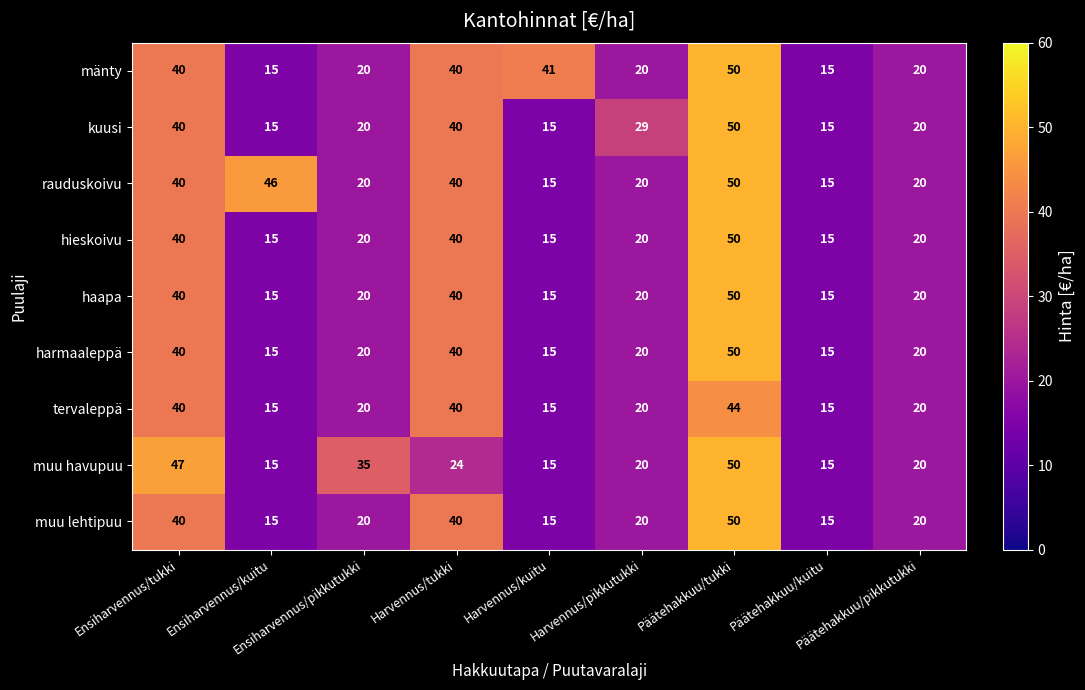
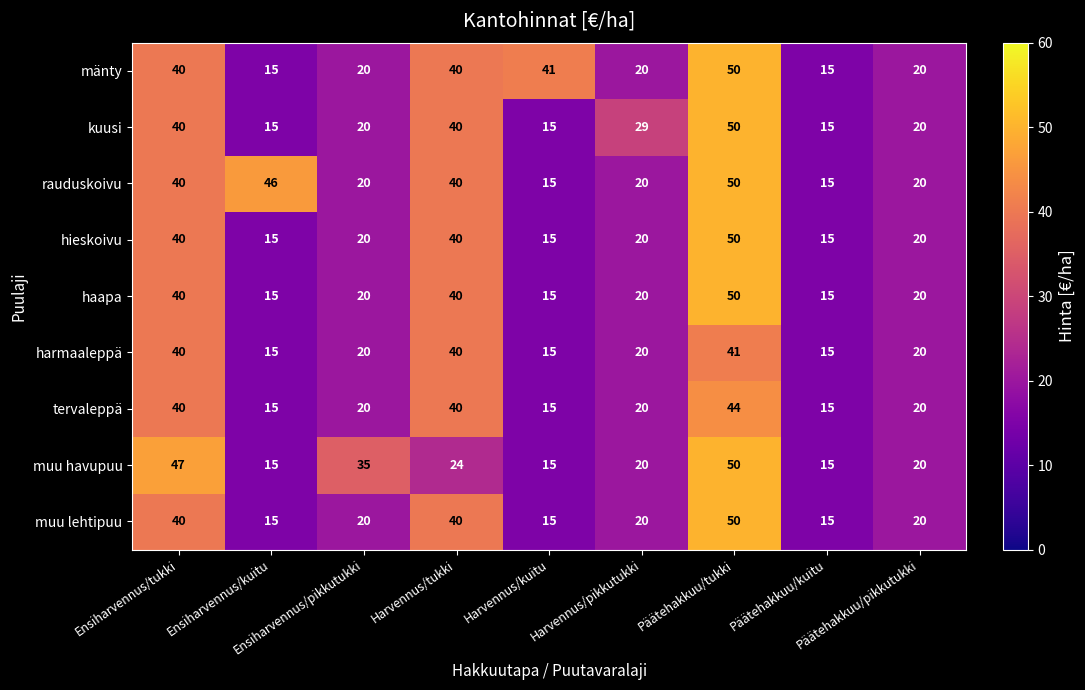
  {
    "mänty": {
      "Ensiharvennus/tukki": 40,
      "Ensiharvennus/kuitu": 15,
      "Ensiharvennus/pikkutukki": 20,
      "Harvennus/tukki": 40,
      "Harvennus/kuitu": 41,
      "Harvennus/pikkutukki": 20,
      "Päätehakkuu/tukki": 50,
      "Päätehakkuu/kuitu": 15,
      "Päätehakkuu/pikkutukki": 20
    },
    "kuusi": {
      "Ensiharvennus/tukki": 40,
      "Ensiharvennus/kuitu": 15,
      "Ensiharvennus/pikkutukki": 20,
      "Harvennus/tukki": 40,
      "Harvennus/kuitu": 15,
      "Harvennus/pikkutukki": 29,
      "Päätehakkuu/tukki": 50,
      "Päätehakkuu/kuitu": 15,
      "Päätehakkuu/pikkutukki": 20
    },
    "rauduskoivu": {
      "Ensiharvennus/tukki": 40,
      "Ensiharvennus/kuitu": 46,
      "Ensiharvennus/pikkutukki": 20,
      "Harvennus/tukki": 40,
      "Harvennus/kuitu": 15,
      "Harvennus/pikkutukki": 20,
      "Päätehakkuu/tukki": 50,
      "Päätehakkuu/kuitu": 15,
      "Päätehakkuu/pikkutukki": 20
    },
    "hieskoivu": {
      "Ensiharvennus/tukki": 40,
      "Ensiharvennus/kuitu": 15,
      "Ensiharvennus/pikkutukki": 20,
      "Harvennus/tukki": 40,
      "Harvennus/kuitu": 15,
      "Harvennus/pikkutukki": 20,
      "Päätehakkuu/tukki": 50,
      "Päätehakkuu/kuitu": 15,
      "Päätehakkuu/pikkutukki": 20
    },
    "haapa": {
      "Ensiharvennus/tukki": 40,
      "Ensiharvennus/kuitu": 15,
      "Ensiharvennus/pikkutukki": 20,
      "Harvennus/tukki": 40,
      "Harvennus/kuitu": 15,
      "Harvennus/pikkutukki": 20,
      "Päätehakkuu/tukki": 50,
      "Päätehakkuu/kuitu": 15,
      "Päätehakkuu/pikkutukki": 20
    },
    "harmaaleppä": {
      "Ensiharvennus/tukki": 40,
      "Ensiharvennus/kuitu": 15,
      "Ensiharvennus/pikkutukki": 20,
      "Harvennus/tukki": 40,
      "Harvennus/kuitu": 15,
      "Harvennus/pikkutukki": 20,
-     "Päätehakkuu/tukki": 50,
+     "Päätehakkuu/tukki": 41,
      "Päätehakkuu/kuitu": 15,
      "Päätehakkuu/pikkutukki": 20
    },
    "tervaleppä": {
      "Ensiharvennus/tukki": 40,
      "Ensiharvennus/kuitu": 15,
      "Ensiharvennus/pikkutukki": 20,
      "Harvennus/tukki": 40,
      "Harvennus/kuitu": 15,
      "Harvennus/pikkutukki": 20,
      "Päätehakkuu/tukki": 44,
      "Päätehakkuu/kuitu": 15,
      "Päätehakkuu/pikkutukki": 20
    },
    "muu havupuu": {
      "Ensiharvennus/tukki": 47,
      "Ensiharvennus/kuitu": 15,
      "Ensiharvennus/pikkutukki": 35,
      "Harvennus/tukki": 24,
      "Harvennus/kuitu": 15,
      "Harvennus/pikkutukki": 20,
      "Päätehakkuu/tukki": 50,
      "Päätehakkuu/kuitu": 15,
      "Päätehakkuu/pikkutukki": 20
    },
    "muu lehtipuu": {
      "Ensiharvennus/tukki": 40,
      "Ensiharvennus/kuitu": 15,
      "Ensiharvennus/pikkutukki": 20,
      "Harvennus/tukki": 40,
      "Harvennus/kuitu": 15,
      "Harvennus/pikkutukki": 20,
      "Päätehakkuu/tukki": 50,
      "Päätehakkuu/kuitu": 15,
      "Päätehakkuu/pikkutukki": 20
    }
  }
